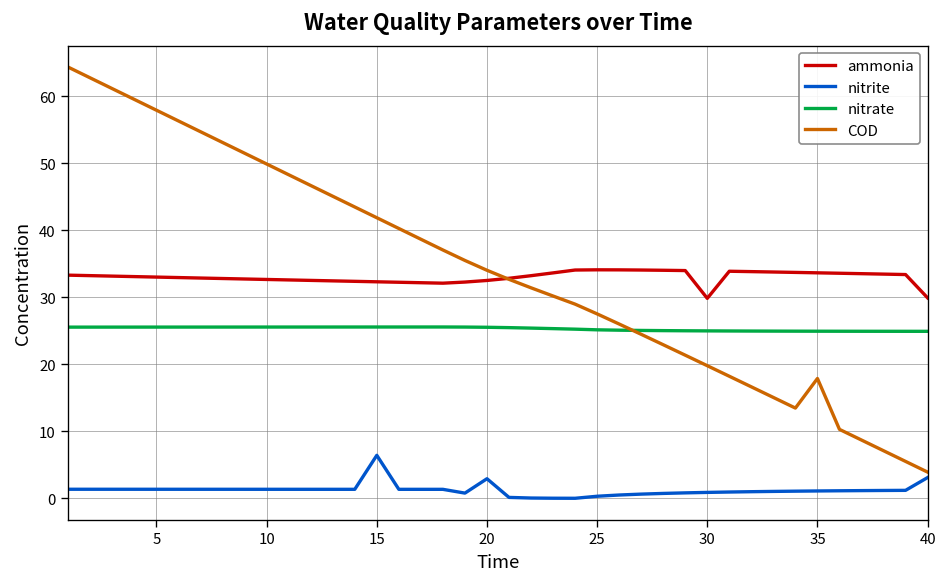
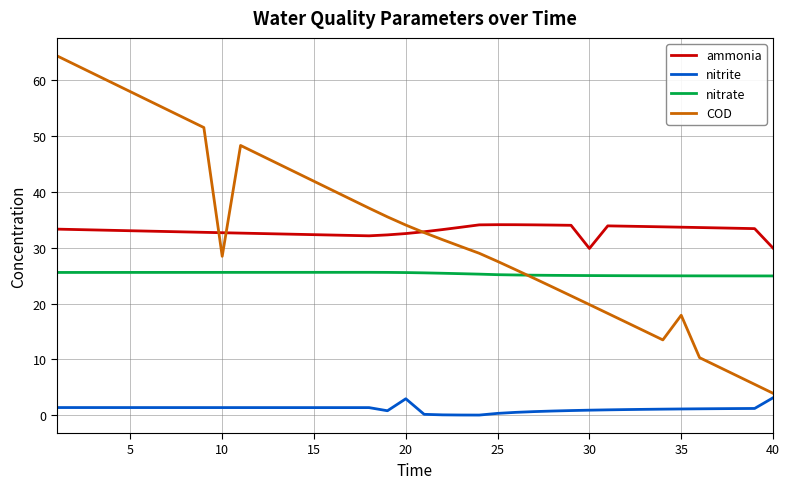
  {
    "ammonia": {
      "5": 33,
      "10": 33,
      "15": 32,
      "20": 33,
      "25": 34,
      "30": 30,
      "35": 34,
      "40": 30
    },
    "nitrite": {
      "5": 1,
      "10": 1,
-     "15": 6,
+     "15": 1,
      "20": 3,
      "25": 0,
      "30": 1,
      "35": 1,
      "40": 3
    },
    "nitrate": {
      "5": 26,
      "10": 26,
      "15": 26,
      "20": 26,
      "25": 25,
      "30": 25,
      "35": 25,
      "40": 25
    },
    "COD": {
      "5": 58,
-     "10": 50,
+     "10": 28,
      "15": 42,
      "20": 34,
      "25": 28,
      "30": 20,
      "35": 18,
      "40": 4
    }
  }
